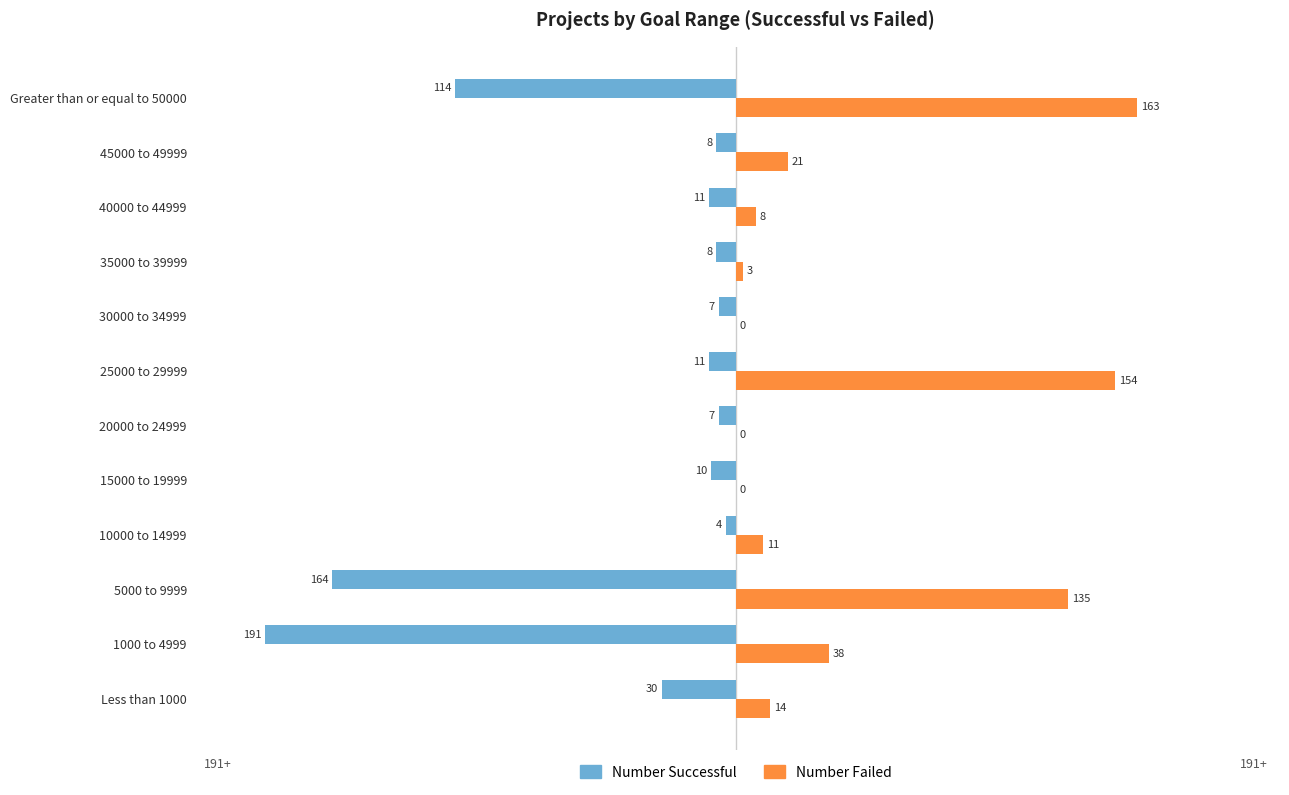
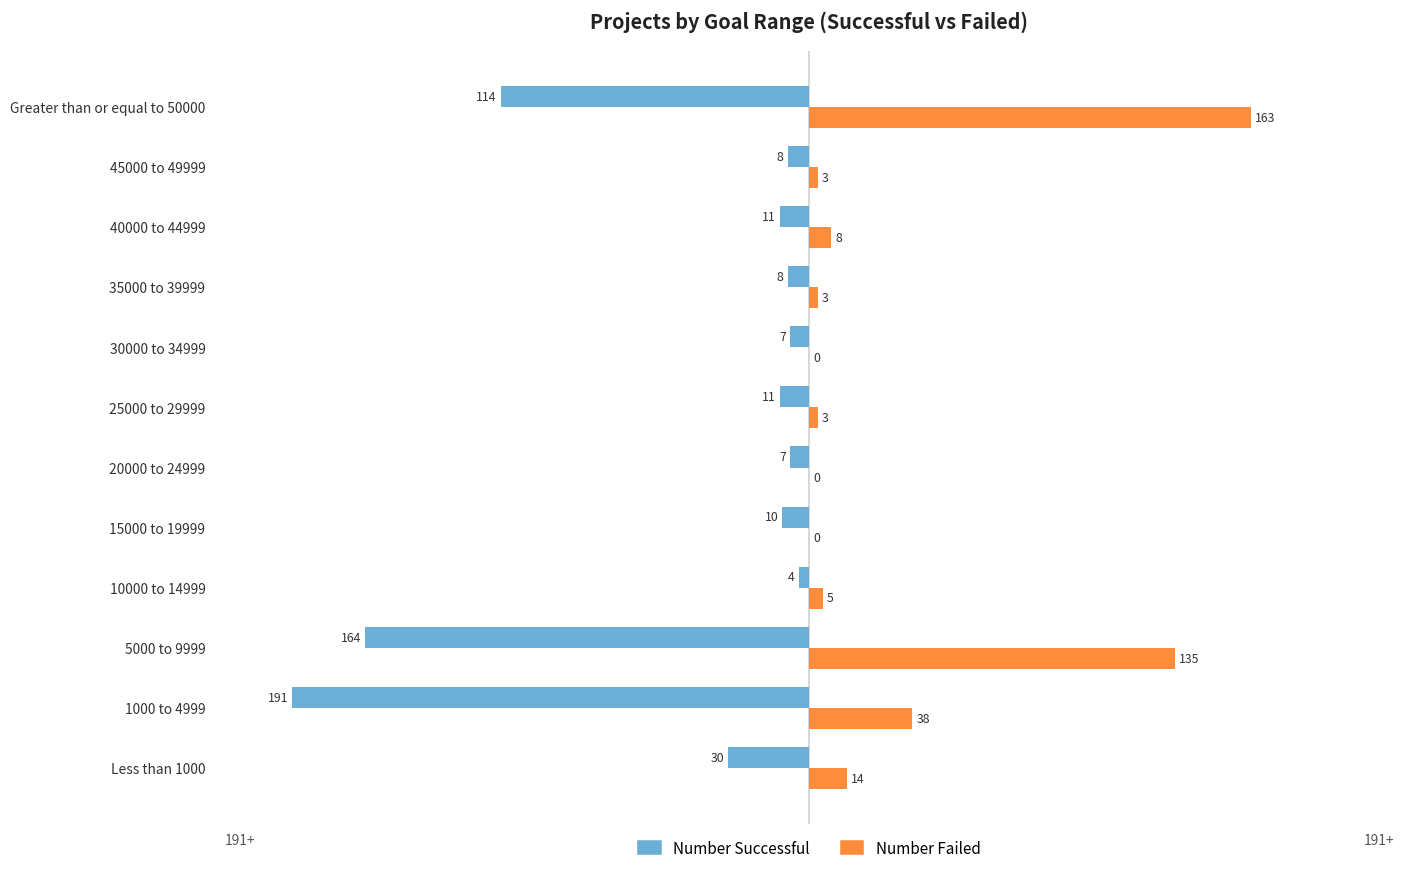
  {
    "Number Failed": {
      "Greater than or equal to 50000": 163,
-     "45000 to 49999": 21,
+     "45000 to 49999": 3,
      "40000 to 44999": 8,
      "35000 to 39999": 3,
      "30000 to 34999": 0,
-     "25000 to 29999": 154,
+     "25000 to 29999": 3,
      "20000 to 24999": 0,
      "15000 to 19999": 0,
-     "10000 to 14999": 11,
+     "10000 to 14999": 5,
      "5000 to 9999": 135,
      "1000 to 4999": 38,
      "Less than 1000": 14
    }
  }
